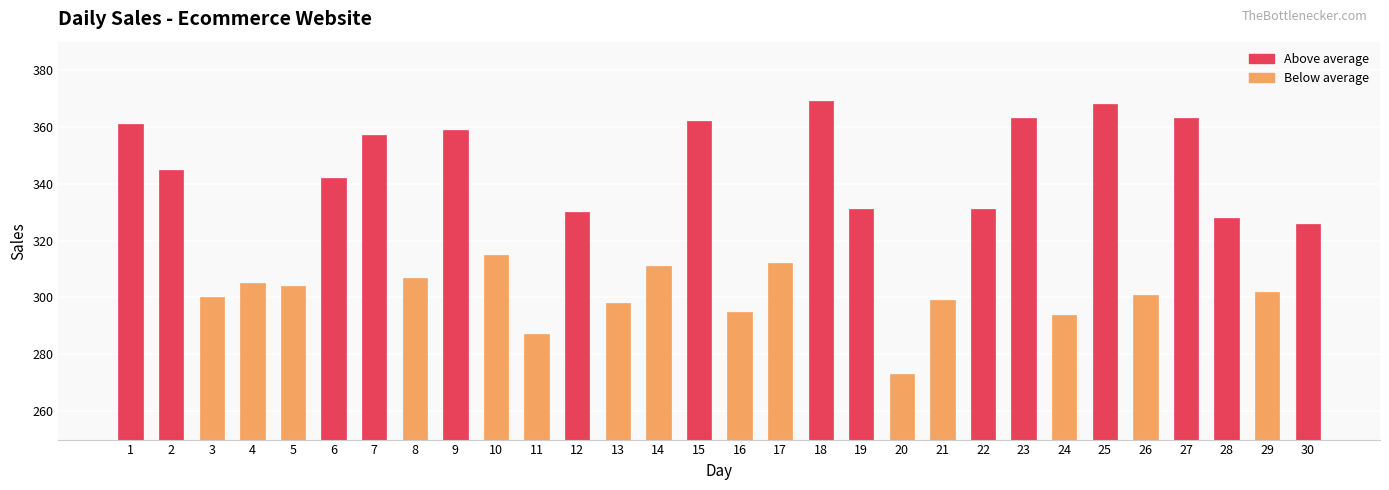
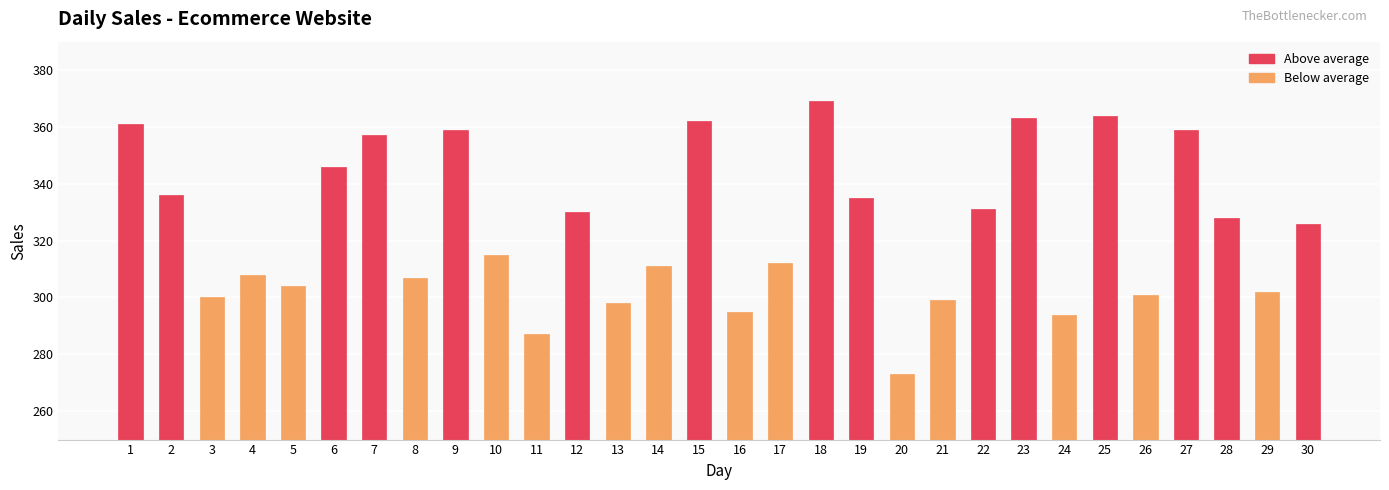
  {
    "1": 361,
-   "2": 345,
+   "2": 336,
    "3": 300,
-   "4": 305,
+   "4": 308,
    "5": 304,
-   "6": 342,
+   "6": 346,
    "7": 357,
    "8": 307,
    "9": 359,
    "10": 315,
    "11": 287,
    "12": 330,
    "13": 298,
    "14": 311,
    "15": 362,
    "16": 295,
    "17": 312,
    "18": 369,
-   "19": 331,
+   "19": 335,
    "20": 273,
    "21": 299,
    "22": 331,
    "23": 363,
    "24": 294,
-   "25": 368,
+   "25": 364,
    "26": 301,
-   "27": 363,
+   "27": 359,
    "28": 328,
    "29": 302,
    "30": 326
  }
